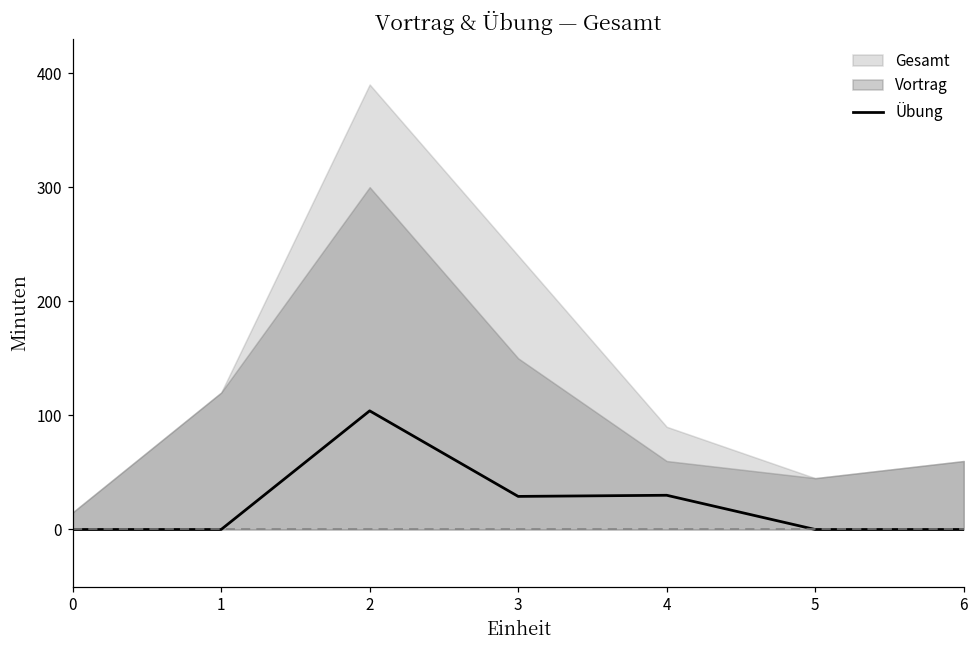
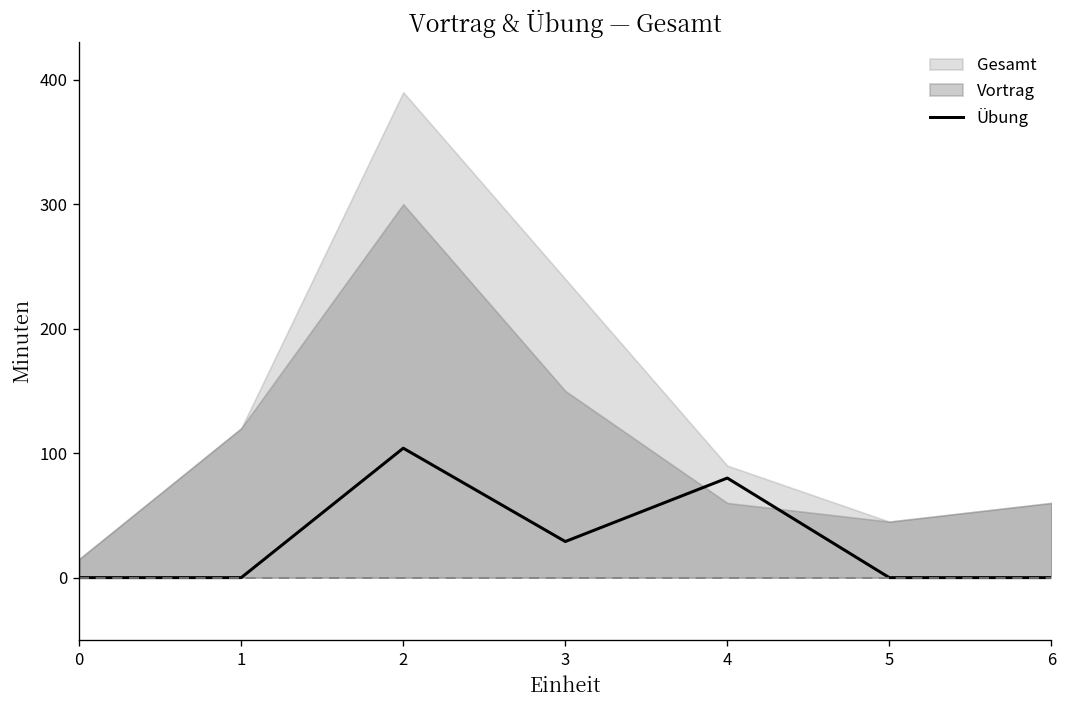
  {
    "Übung": {
      "0": 0,
      "1": 0,
      "2": 104,
      "3": 29,
-     "4": 30,
+     "4": 80,
      "5": 0,
      "6": 0
    }
  }
